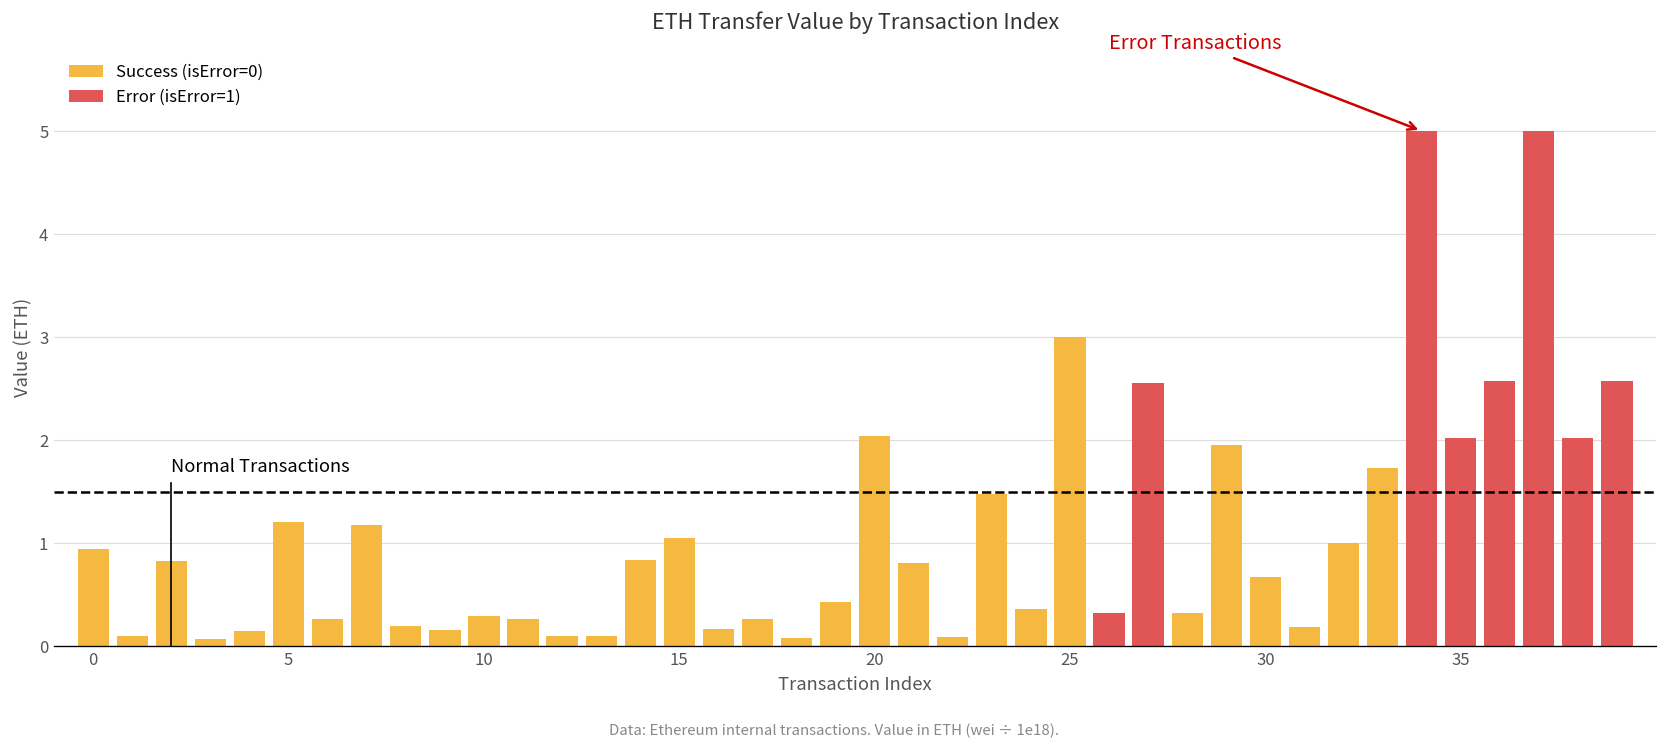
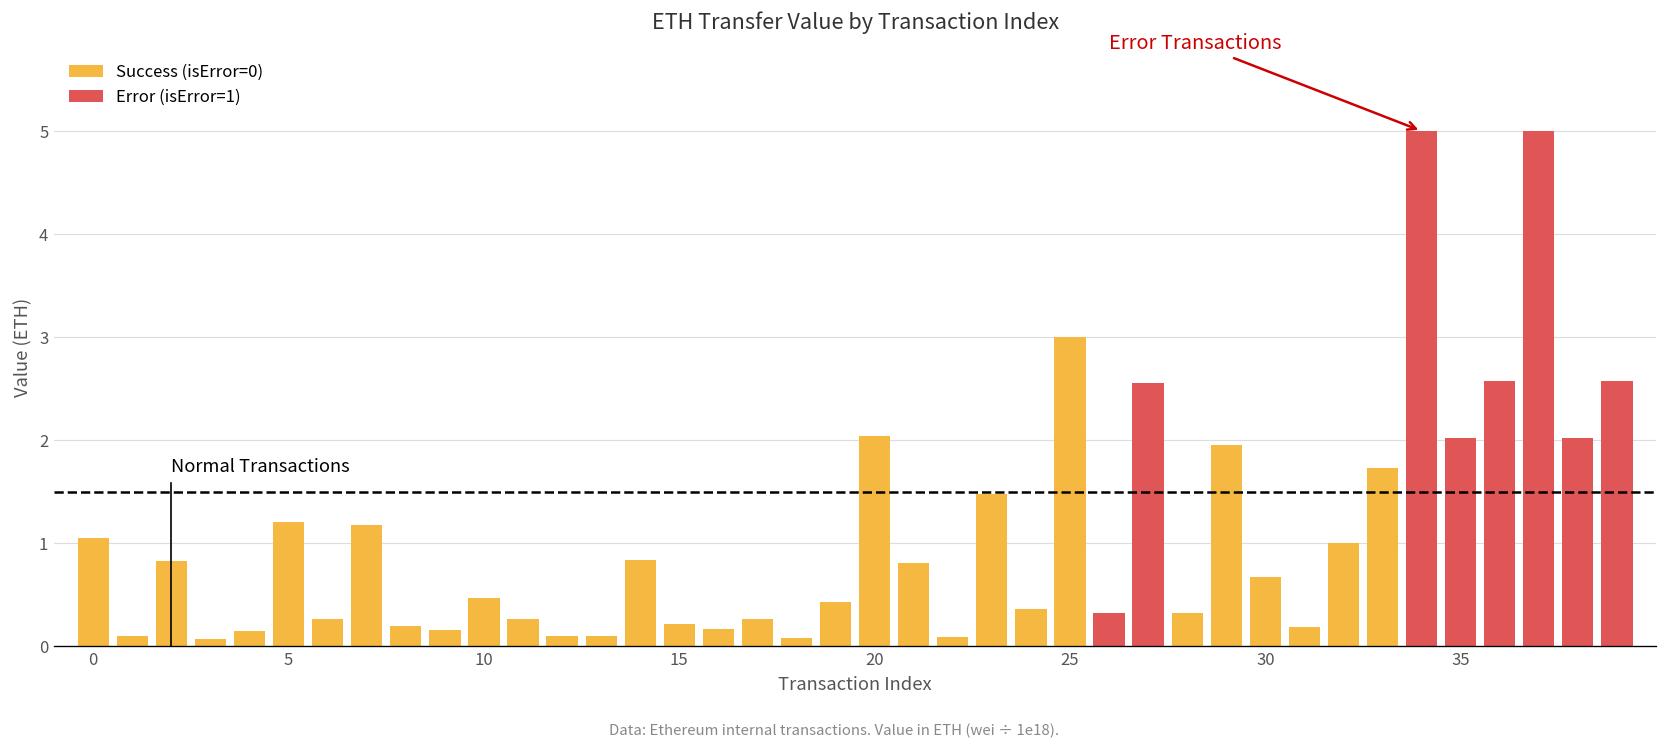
  {
    "Success (isError=0)": {
-     "0": 0.9,
+     "0": 1.1,
      "5": 1.2,
-     "10": 0.3,
-     "15": 1.0,
+     "10": 0.5,
+     "15": 0.2,
      "20": 2.0,
      "25": 3.0,
      "30": 0.7
    },
    "Error (isError=1)": {
      "35": 2.0
    }
  }
